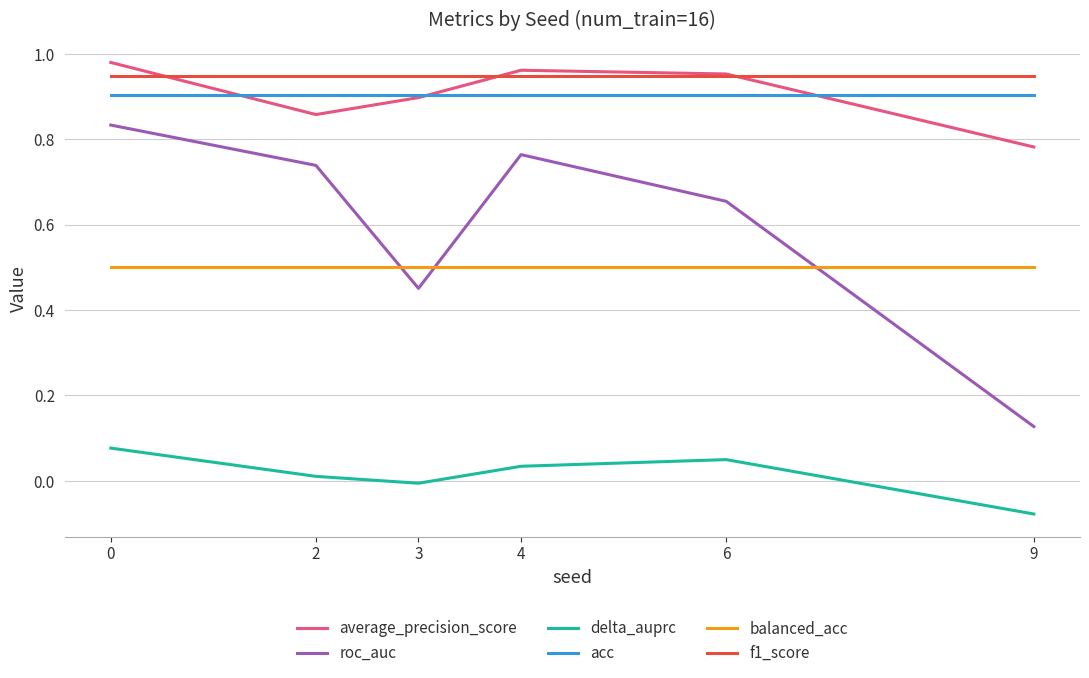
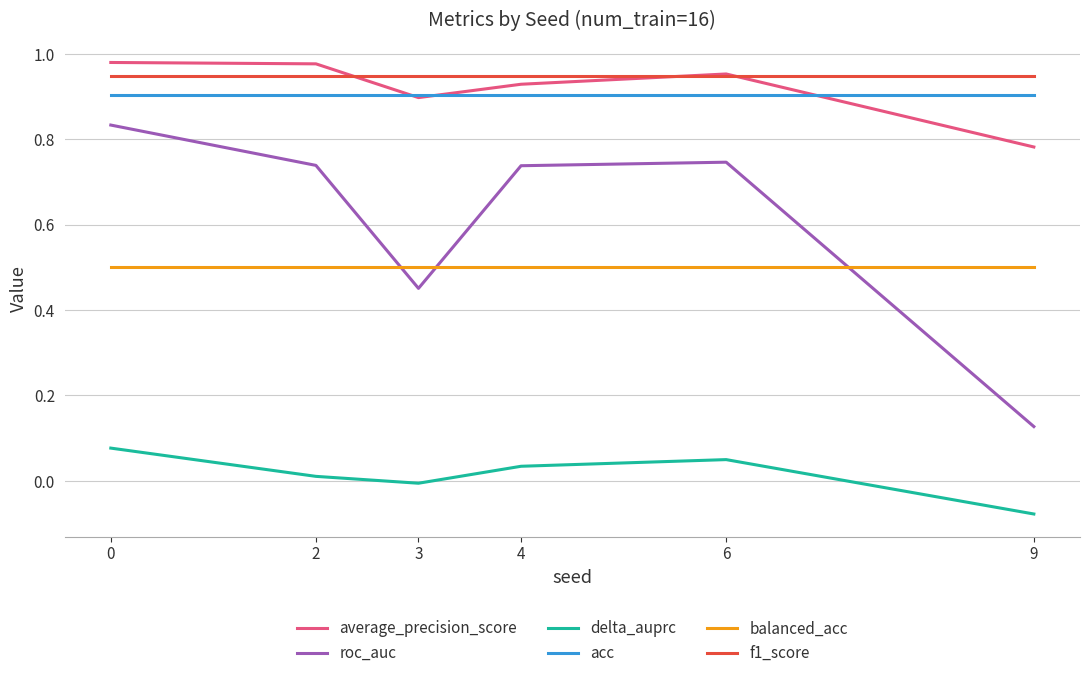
  {
    "average_precision_score": {
      "0": 0.98,
-     "2": 0.86,
-     "4": 0.96,
+     "2": 0.98,
+     "4": 0.93,
      "9": 0.78
    },
    "roc_auc": {
      "0": 0.83,
      "2": 0.74,
      "3": 0.45,
-     "4": 0.76,
-     "6": 0.65,
+     "4": 0.74,
+     "6": 0.75,
      "9": 0.13
    },
    "delta_auprc": {
      "0": 0.08,
      "2": 0.01,
      "3": -0.01,
      "4": 0.03,
      "6": 0.05,
      "9": -0.08
    },
    "acc": {
      "0": 0.90,
      "2": 0.90,
      "4": 0.90,
      "6": 0.90,
      "9": 0.90
    },
    "balanced_acc": {
      "0": 0.50,
      "2": 0.50,
      "3": 0.50,
      "4": 0.50,
      "6": 0.50,
      "9": 0.50
    },
    "f1_score": {
      "0": 0.95,
      "2": 0.95,
      "3": 0.95,
      "4": 0.95,
      "9": 0.95
    }
  }
